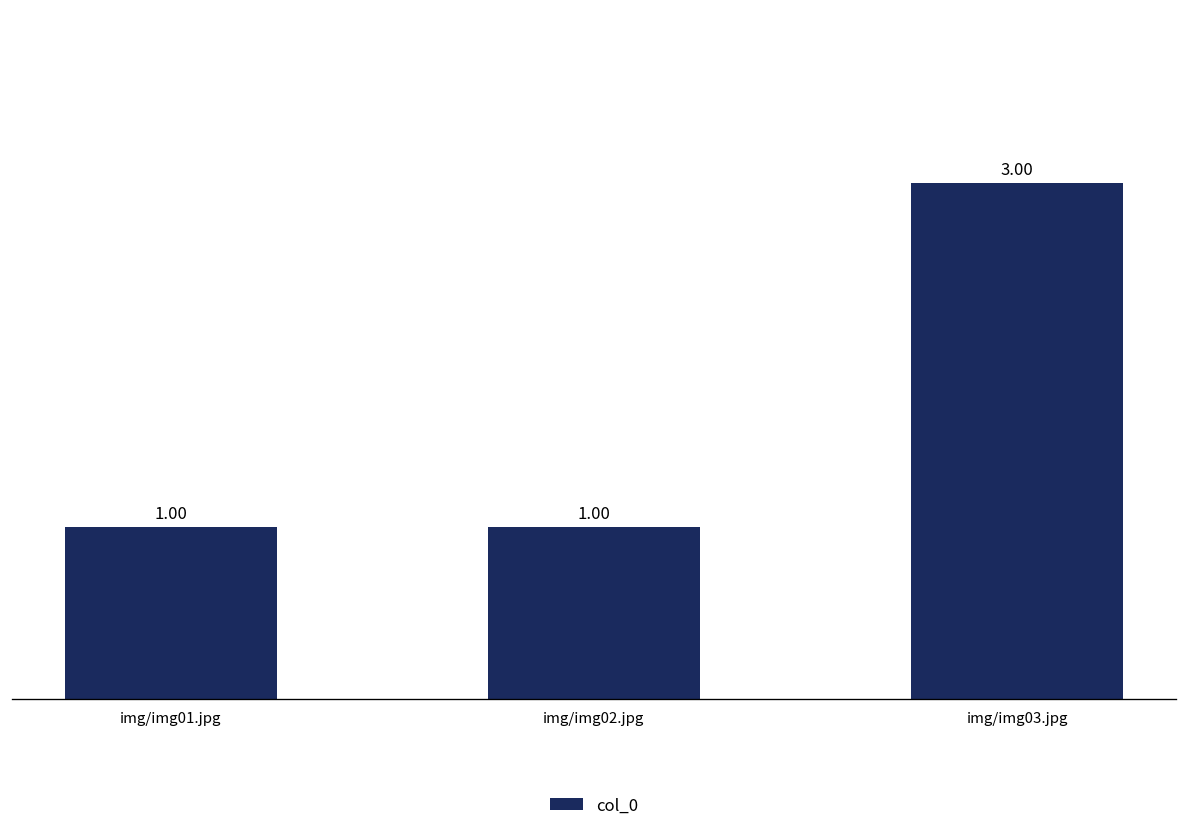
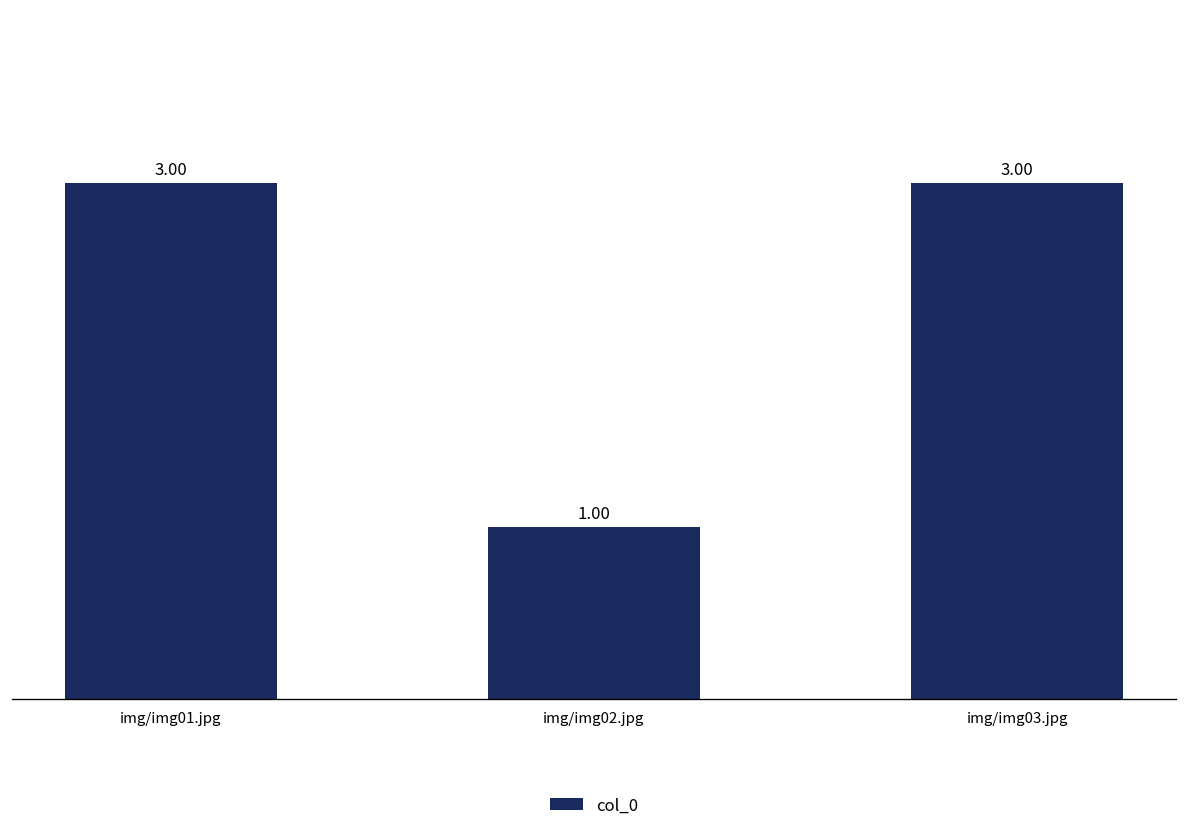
  {
-   "img/img01.jpg": 1.00,
+   "img/img01.jpg": 3.00,
    "img/img02.jpg": 1.00,
    "img/img03.jpg": 3.00
  }
